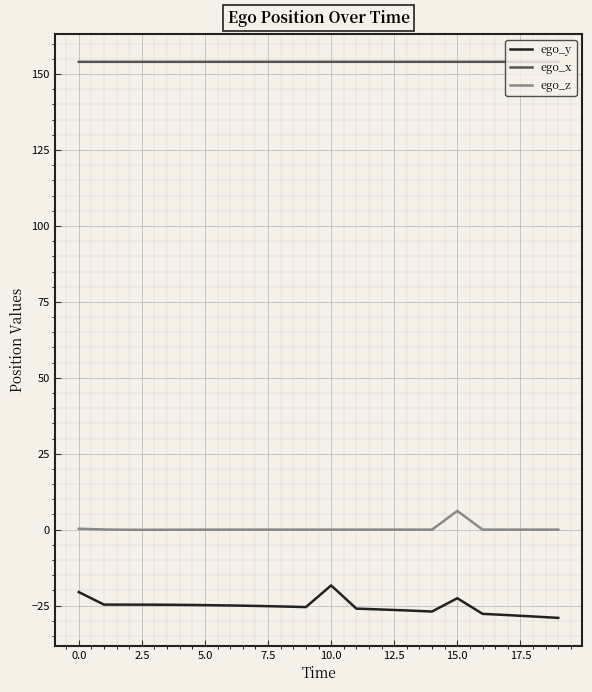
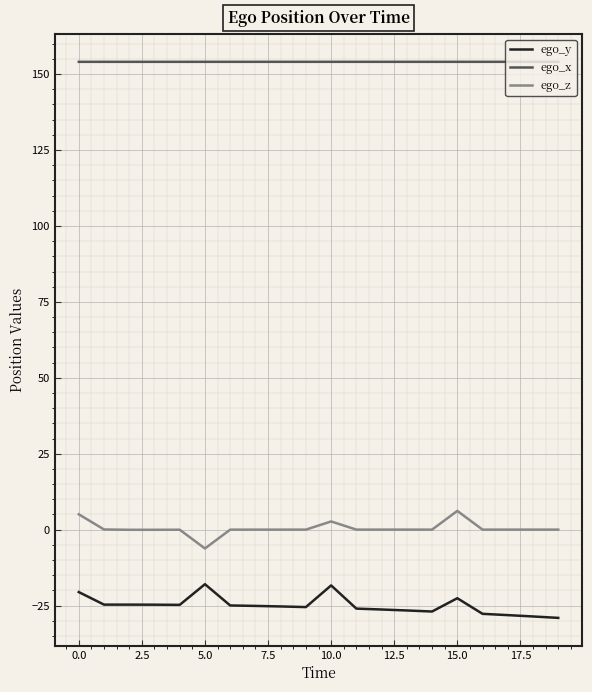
  {
    "ego_y": {
      "0.0": -21,
-     "5.0": -25,
+     "5.0": -18,
      "10.0": -18,
      "15.0": -23
    },
    "ego_x": {
      "0.0": 154,
      "5.0": 154,
      "10.0": 154,
      "15.0": 154
    },
    "ego_z": {
-     "0.0": 0,
-     "5.0": 0,
-     "10.0": 0,
+     "0.0": 5,
+     "5.0": -6,
+     "10.0": 3,
      "15.0": 6
    }
  }
